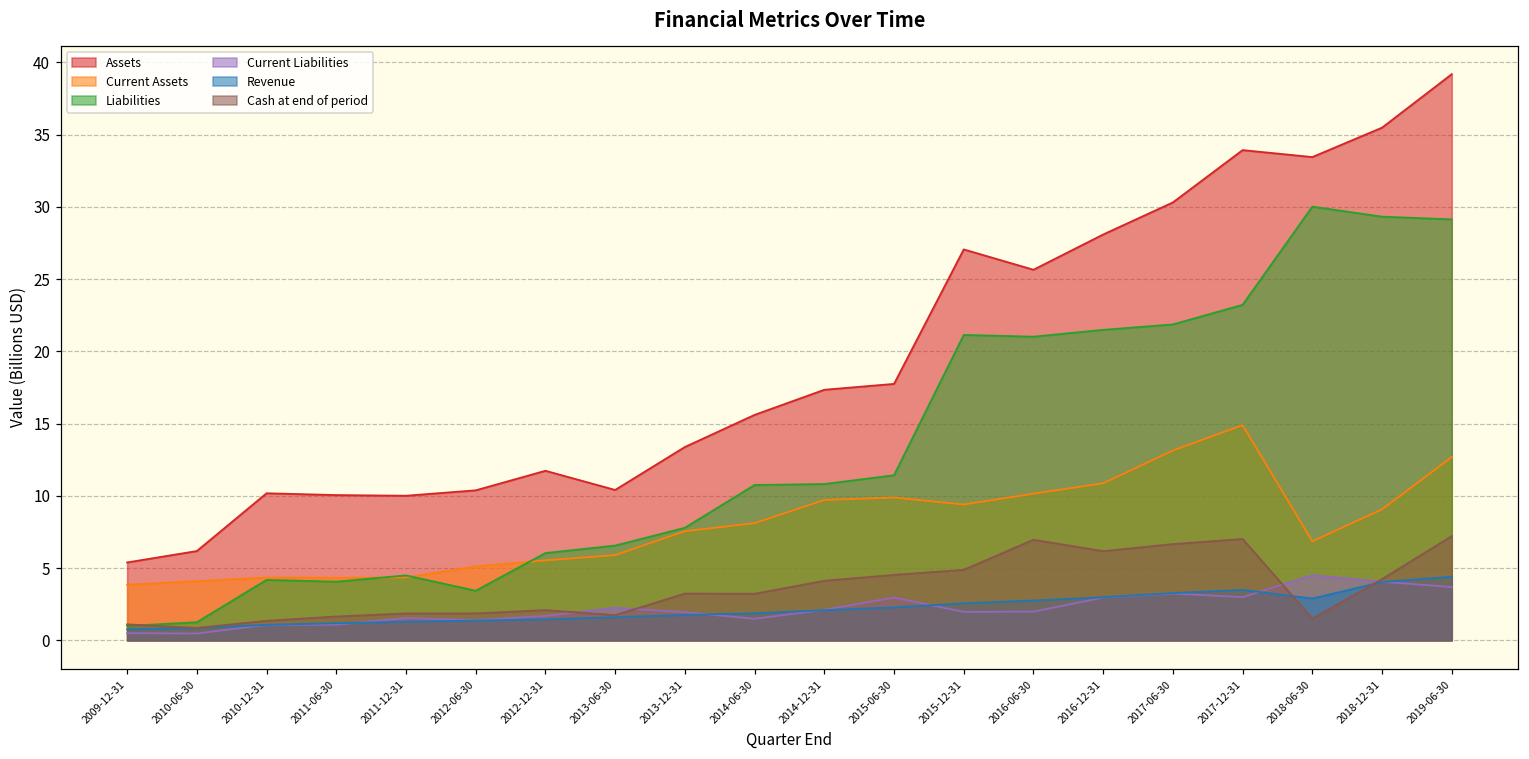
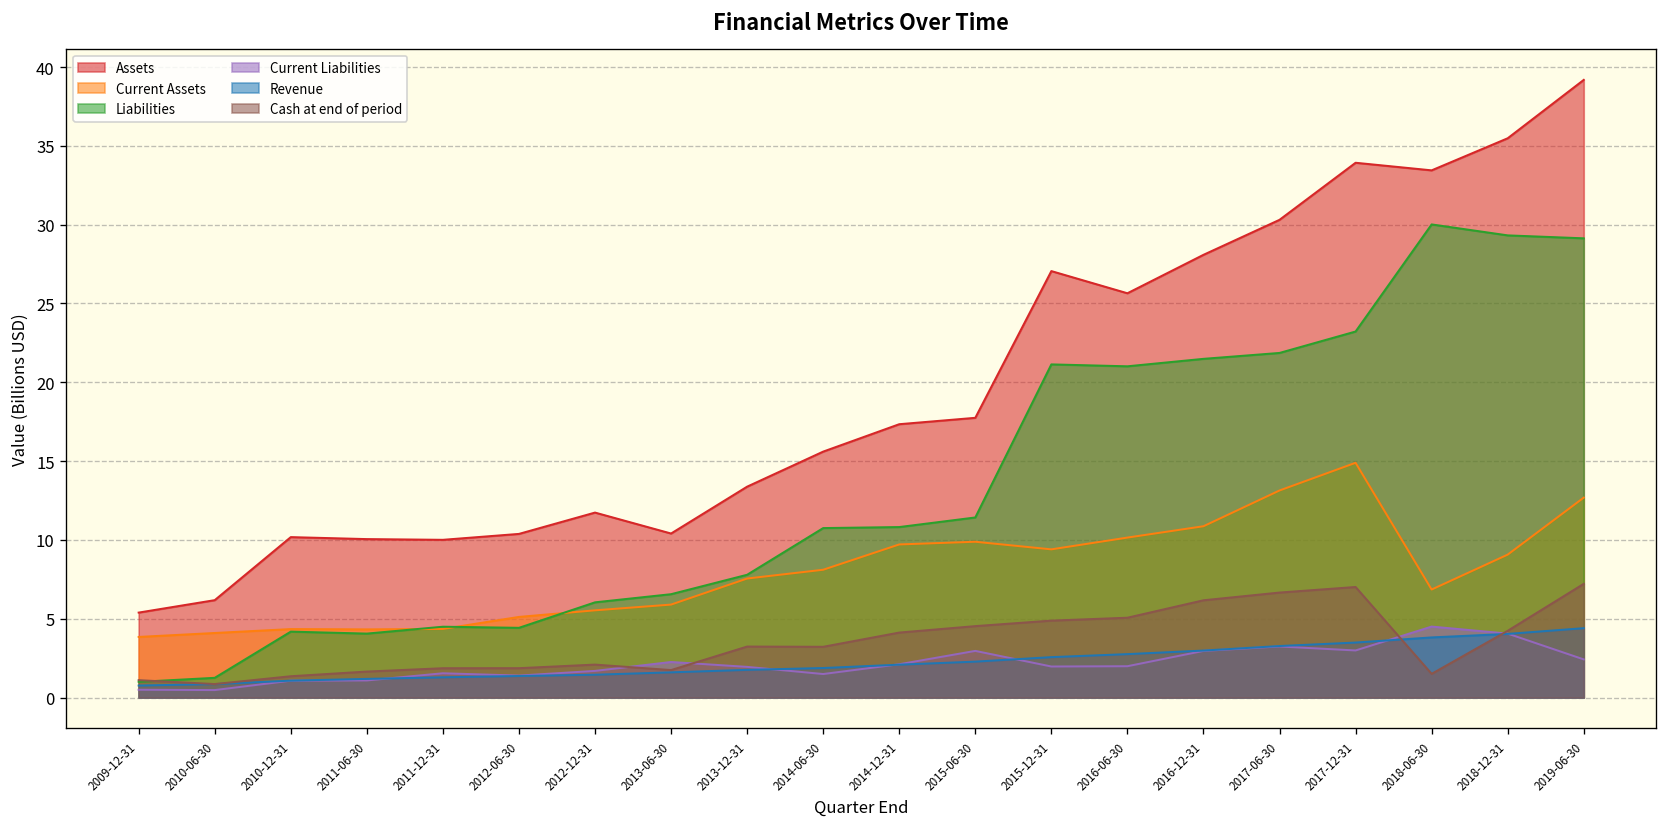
  {
    "Assets": {
      "2009-12-31": 5.4,
      "2010-06-30": 6.2,
      "2010-12-31": 10.2,
      "2011-06-30": 10.1,
      "2011-12-31": 10.0,
      "2012-06-30": 10.4,
      "2012-12-31": 11.7,
      "2013-06-30": 10.4,
      "2013-12-31": 13.4,
      "2014-06-30": 15.6,
      "2014-12-31": 17.3,
      "2015-06-30": 17.7,
      "2015-12-31": 27.1,
      "2016-06-30": 25.6,
      "2016-12-31": 28.1,
      "2017-06-30": 30.3,
      "2017-12-31": 33.9,
      "2018-06-30": 33.4,
      "2018-12-31": 35.5,
      "2019-06-30": 39.2
    },
    "Current Assets": {
      "2009-12-31": 3.8,
      "2010-06-30": 4.1,
      "2011-06-30": 4.3,
      "2012-06-30": 5.1,
      "2012-12-31": 5.5,
      "2013-06-30": 5.9,
      "2013-12-31": 7.6,
      "2014-06-30": 8.1,
      "2014-12-31": 9.7,
      "2015-06-30": 9.9,
      "2015-12-31": 9.4,
      "2016-06-30": 10.1,
      "2016-12-31": 10.9,
      "2017-06-30": 13.1,
      "2017-12-31": 14.9,
      "2018-06-30": 6.9,
      "2018-12-31": 9.1,
      "2019-06-30": 12.7
    },
    "Liabilities": {
      "2010-06-30": 1.3,
      "2011-06-30": 4.1,
-     "2012-06-30": 3.4,
+     "2012-06-30": 4.4,
      "2012-12-31": 6.0,
      "2013-06-30": 6.6,
      "2013-12-31": 7.8,
      "2014-06-30": 10.8,
      "2014-12-31": 10.8,
      "2015-06-30": 11.4,
      "2015-12-31": 21.1,
      "2016-06-30": 21.0,
      "2016-12-31": 21.5,
      "2017-06-30": 21.9,
      "2017-12-31": 23.2,
      "2018-06-30": 30.0,
      "2018-12-31": 29.3,
      "2019-06-30": 29.1
    },
    "Current Liabilities": {
      "2009-12-31": 0.5,
      "2010-06-30": 0.5,
      "2011-12-31": 1.5,
      "2012-12-31": 1.7,
      "2013-06-30": 2.3,
      "2014-06-30": 1.5,
      "2015-06-30": 3.0,
      "2015-12-31": 2.0,
      "2016-06-30": 2.0,
      "2017-12-31": 3.0,
      "2018-06-30": 4.5,
-     "2019-06-30": 3.7
+     "2019-06-30": 2.4
    },
    "Revenue": {
      "2009-12-31": 0.8,
      "2011-12-31": 1.3,
      "2012-12-31": 1.4,
      "2014-06-30": 1.9,
      "2015-06-30": 2.3,
      "2015-12-31": 2.6,
      "2016-06-30": 2.8,
      "2017-12-31": 3.5,
-     "2018-06-30": 2.9,
+     "2018-06-30": 3.8,
      "2019-06-30": 4.4
    },
    "Cash at end of period": {
      "2010-12-31": 1.4,
      "2011-06-30": 1.6,
      "2011-12-31": 1.9,
      "2012-06-30": 1.9,
      "2012-12-31": 2.1,
      "2013-12-31": 3.2,
      "2014-06-30": 3.2,
      "2014-12-31": 4.1,
      "2015-06-30": 4.5,
      "2015-12-31": 4.9,
-     "2016-06-30": 7.0,
+     "2016-06-30": 5.1,
      "2016-12-31": 6.2,
      "2017-06-30": 6.7,
      "2017-12-31": 7.0,
      "2018-06-30": 1.5,
      "2019-06-30": 7.2
    }
  }
